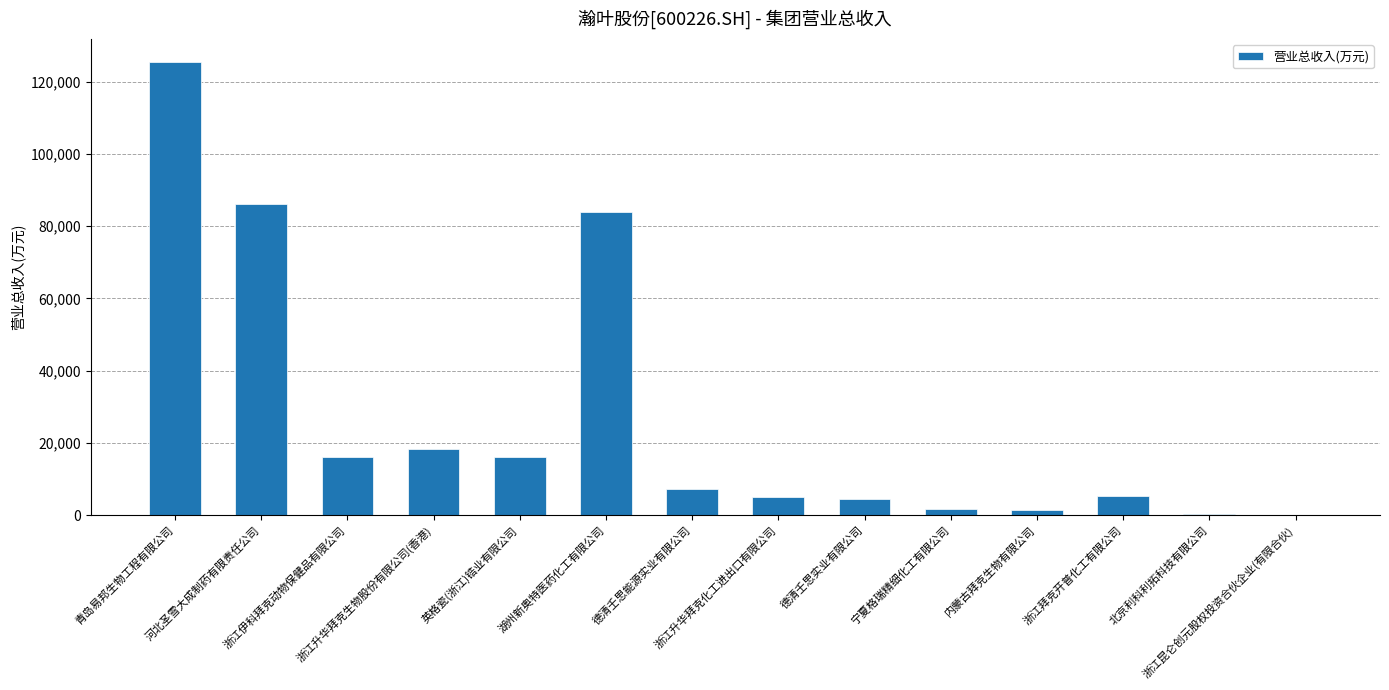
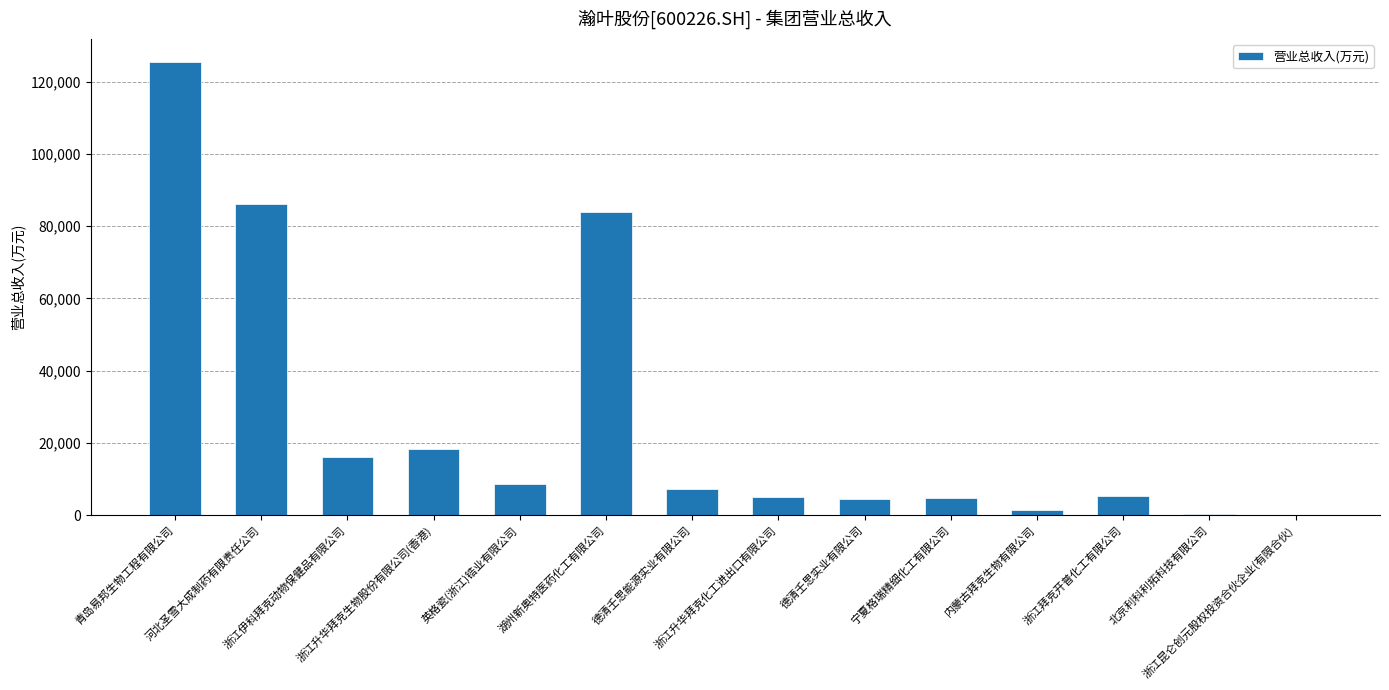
  {
    "青岛易邦生物工程有限公司": "126,000",
    "河北圣雪大成制药有限责任公司": "86,000",
    "浙江伊科拜克动物保健品有限公司": "16,000",
    "浙江升华拜克生物股份有限公司(香港)": "18,000",
-   "英格瓷(浙江)锆业有限公司": "16,000",
+   "英格瓷(浙江)锆业有限公司": "9,000",
    "湖州新奥特医药化工有限公司": "84,000",
    "德清壬思能源实业有限公司": "7,000",
    "浙江升华拜克化工进出口有限公司": "5,000",
    "德清壬思实业有限公司": "4,000",
-   "宁夏格瑞精细化工有限公司": "2,000",
+   "宁夏格瑞精细化工有限公司": "5,000",
    "内蒙古拜克生物有限公司": "1,000",
    "浙江拜克开普化工有限公司": "5,000",
    "浙江昆仑创元股权投资合伙企业(有限合伙)": "0"
  }
